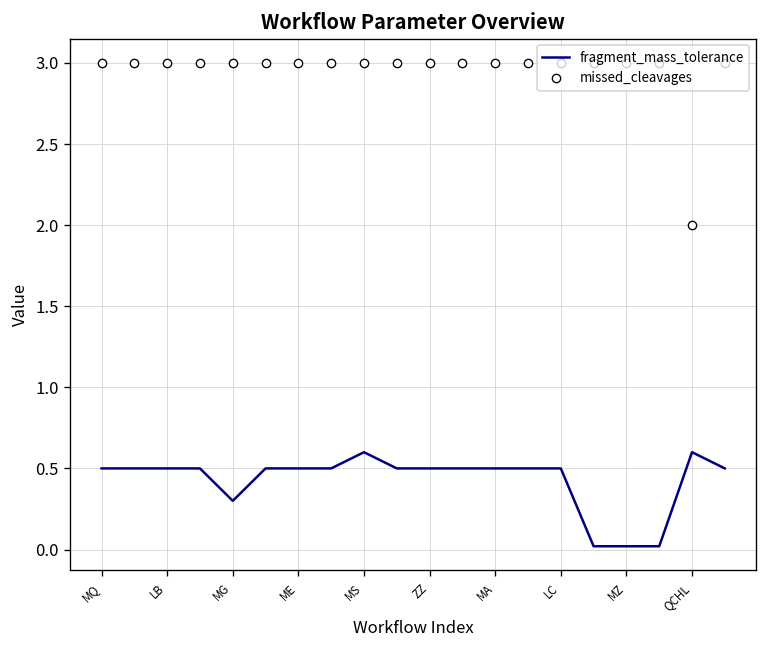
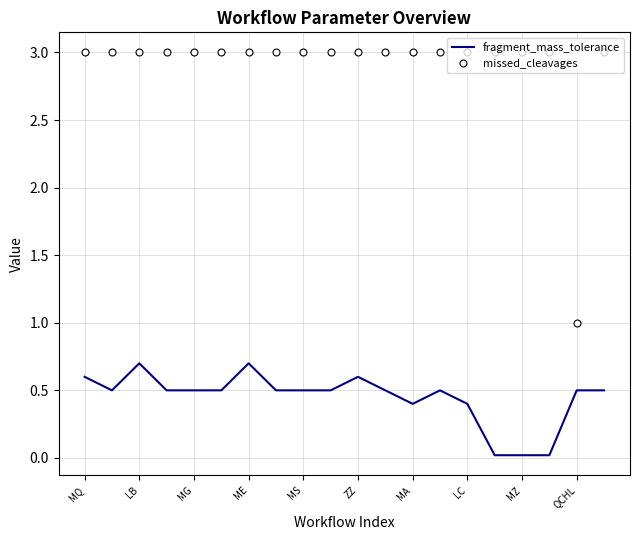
  {
    "fragment_mass_tolerance": {
-     "MQ": 0.5,
-     "LB": 0.5,
-     "MG": 0.3,
-     "ME": 0.5,
-     "MS": 0.6,
-     "ZZ": 0.5,
-     "MA": 0.5,
-     "LC": 0.5,
+     "MQ": 0.6,
+     "LB": 0.7,
+     "MG": 0.5,
+     "ME": 0.7,
+     "MS": 0.5,
+     "ZZ": 0.6,
+     "MA": 0.4,
+     "LC": 0.4,
      "MZ": 0.02,
-     "QCHL": 0.6
+     "QCHL": 0.5
    },
    "missed_cleavages": {
      "MQ": 3,
      "LB": 3,
      "MG": 3,
      "ME": 3,
      "MS": 3,
      "ZZ": 3,
      "MA": 3,
-     "QCHL": 2
+     "QCHL": 1
    }
  }
